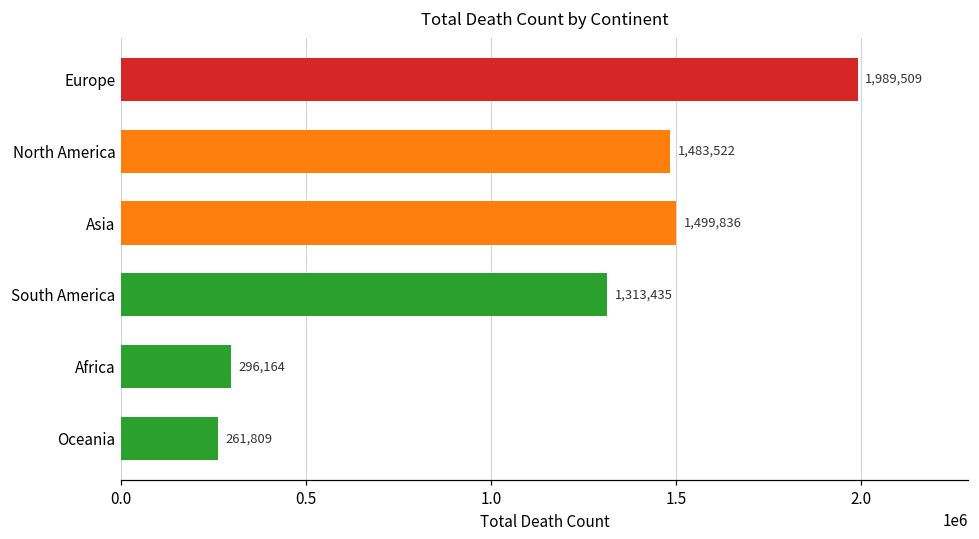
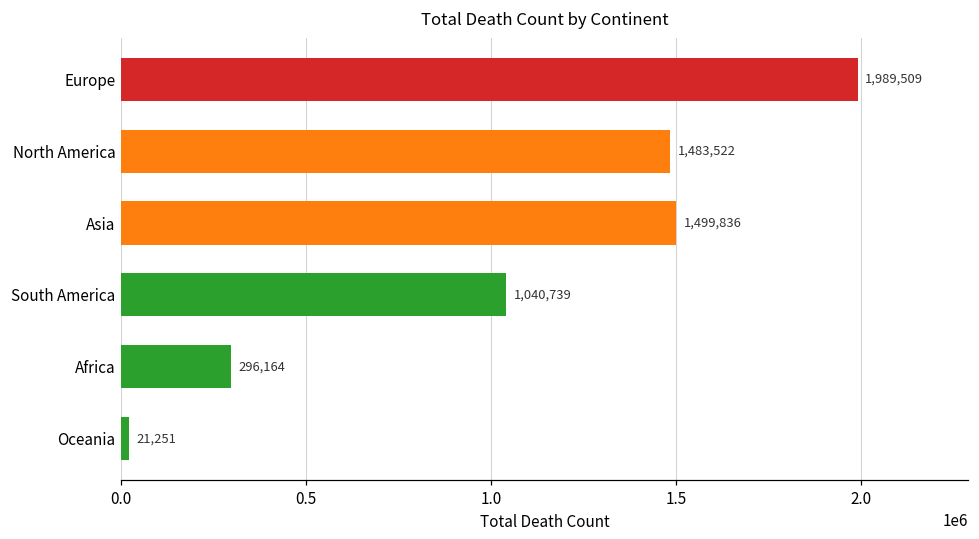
  {
    "Europe": "1,989,509",
    "North America": "1,483,522",
    "Asia": "1,499,836",
-   "South America": "1,313,435",
+   "South America": "1,040,739",
    "Africa": "296,164",
-   "Oceania": "261,809"
+   "Oceania": "21,251"
  }
